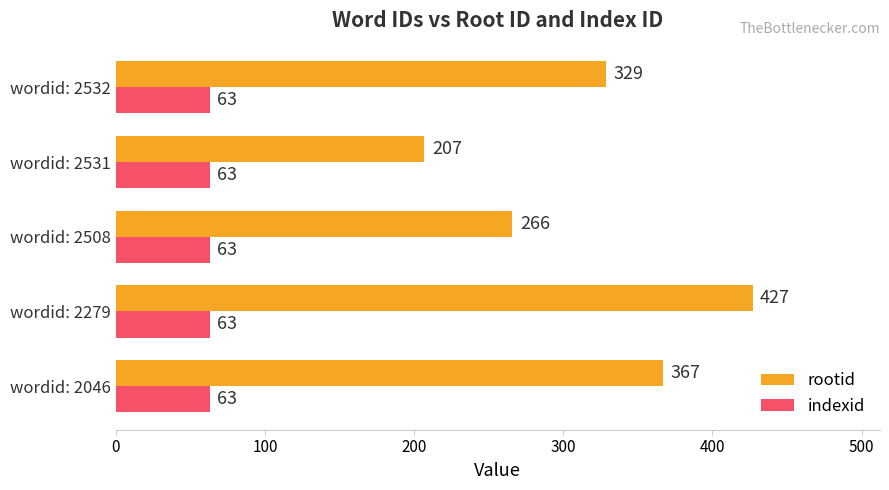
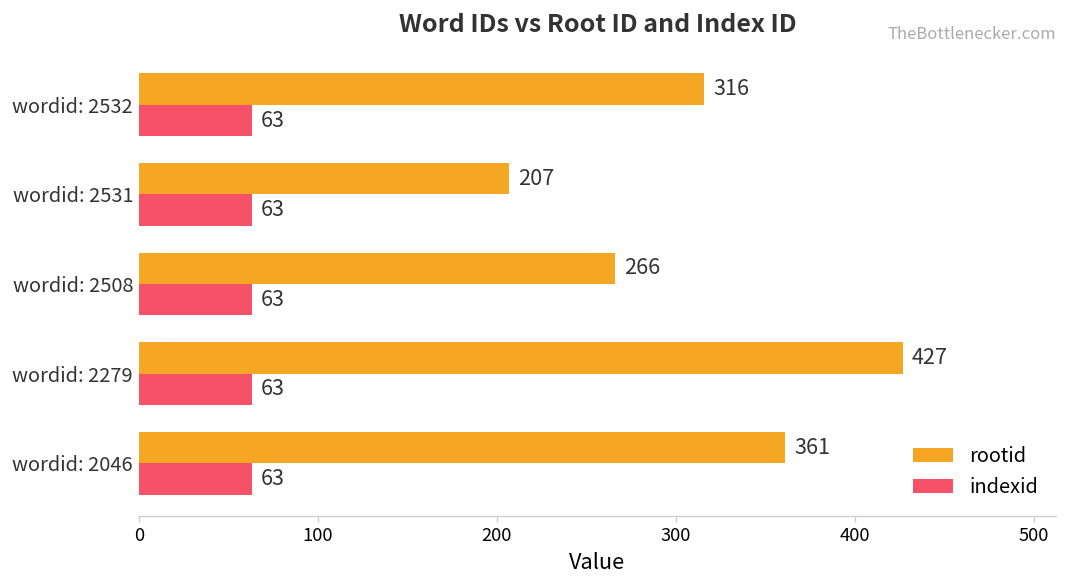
  {
    "rootid": {
-     "wordid: 2532": 329,
+     "wordid: 2532": 316,
      "wordid: 2531": 207,
      "wordid: 2508": 266,
      "wordid: 2279": 427,
-     "wordid: 2046": 367
+     "wordid: 2046": 361
    },
    "indexid": {
      "wordid: 2532": 63,
      "wordid: 2531": 63,
      "wordid: 2508": 63,
      "wordid: 2279": 63,
      "wordid: 2046": 63
    }
  }
